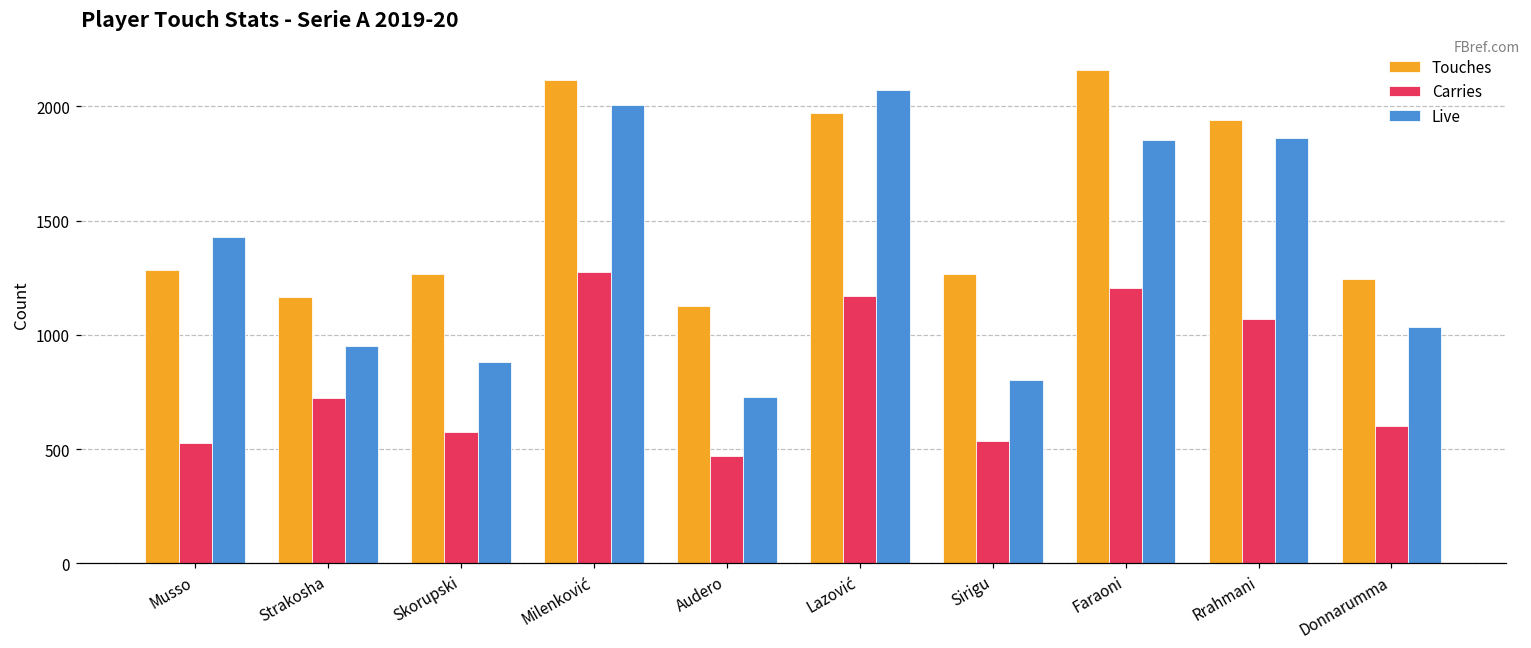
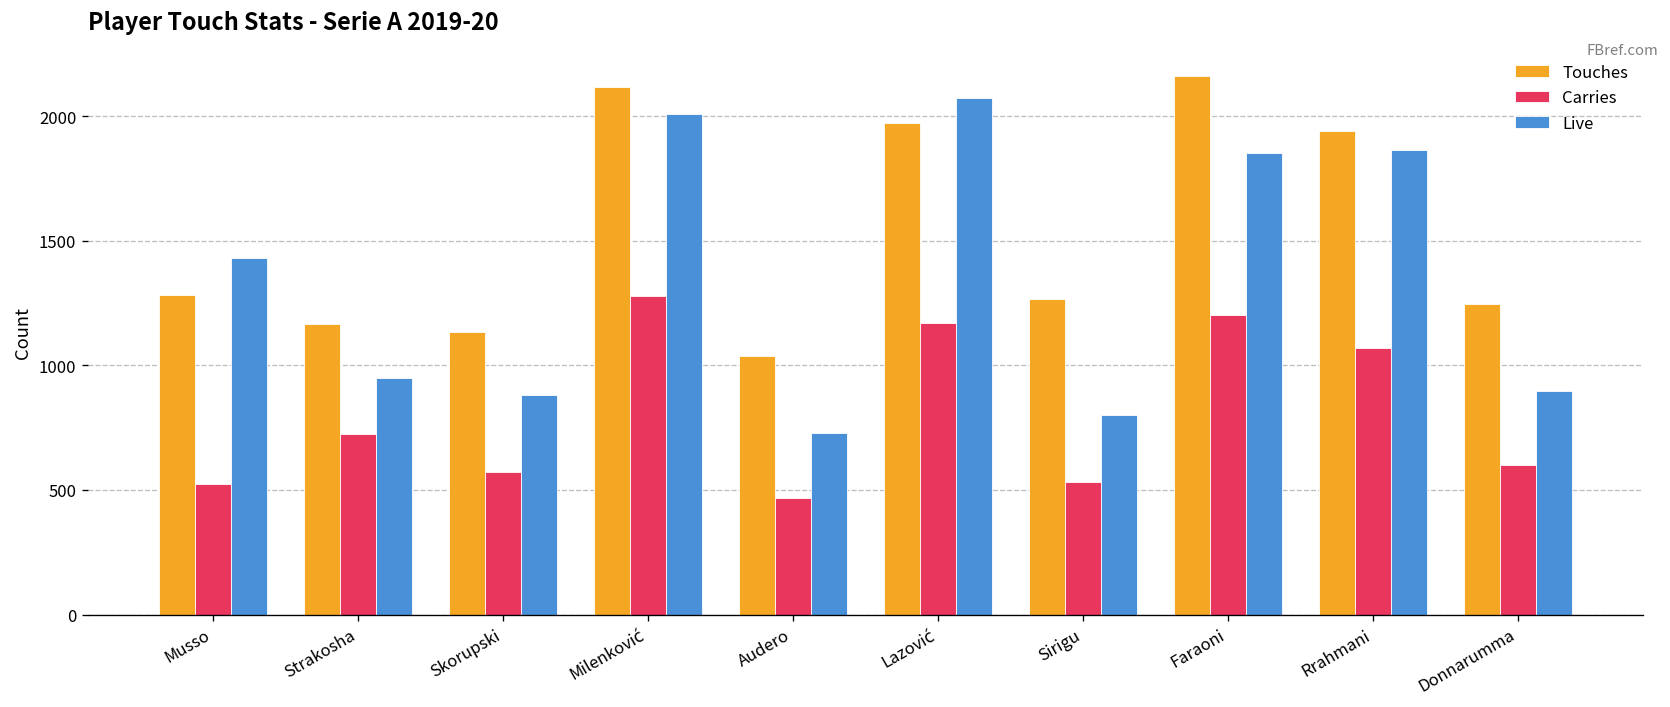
  {
    "Touches": {
      "Musso": 1280,
      "Strakosha": 1170,
-     "Skorupski": 1260,
+     "Skorupski": 1140,
      "Milenković": 2120,
-     "Audero": 1130,
+     "Audero": 1040,
      "Lazović": 1970,
      "Sirigu": 1270,
      "Faraoni": 2160,
      "Rrahmani": 1940,
      "Donnarumma": 1250
    },
    "Carries": {
      "Musso": 530,
      "Strakosha": 720,
      "Skorupski": 570,
      "Milenković": 1280,
      "Audero": 470,
      "Lazović": 1170,
      "Sirigu": 530,
      "Faraoni": 1200,
      "Rrahmani": 1070,
      "Donnarumma": 600
    },
    "Live": {
      "Musso": 1430,
      "Strakosha": 950,
      "Skorupski": 880,
      "Milenković": 2010,
      "Audero": 730,
      "Lazović": 2070,
      "Sirigu": 800,
      "Faraoni": 1850,
      "Rrahmani": 1860,
-     "Donnarumma": 1040
+     "Donnarumma": 900
    }
  }
